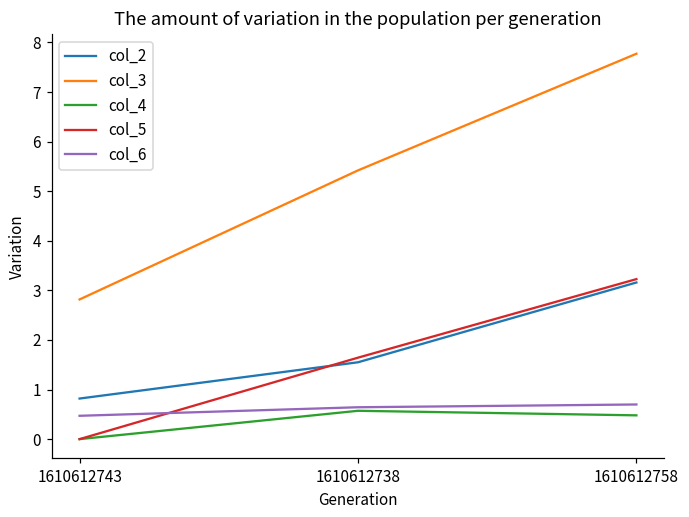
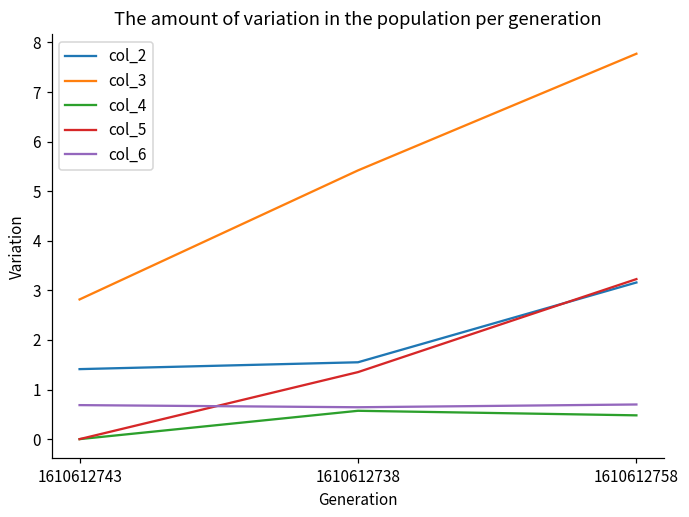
  {
    "col_2": {
-     "1610612743": 0.8,
+     "1610612743": 1.4,
      "1610612738": 1.6,
      "1610612758": 3.2
    },
    "col_3": {
      "1610612743": 2.8,
      "1610612738": 5.4,
      "1610612758": 7.8
    },
    "col_4": {
      "1610612738": 0.6,
      "1610612758": 0.5
    },
    "col_5": {
-     "1610612738": 1.6,
+     "1610612738": 1.4,
      "1610612758": 3.2
    },
    "col_6": {
-     "1610612743": 0.5,
+     "1610612743": 0.7,
      "1610612738": 0.6,
      "1610612758": 0.7
    }
  }
